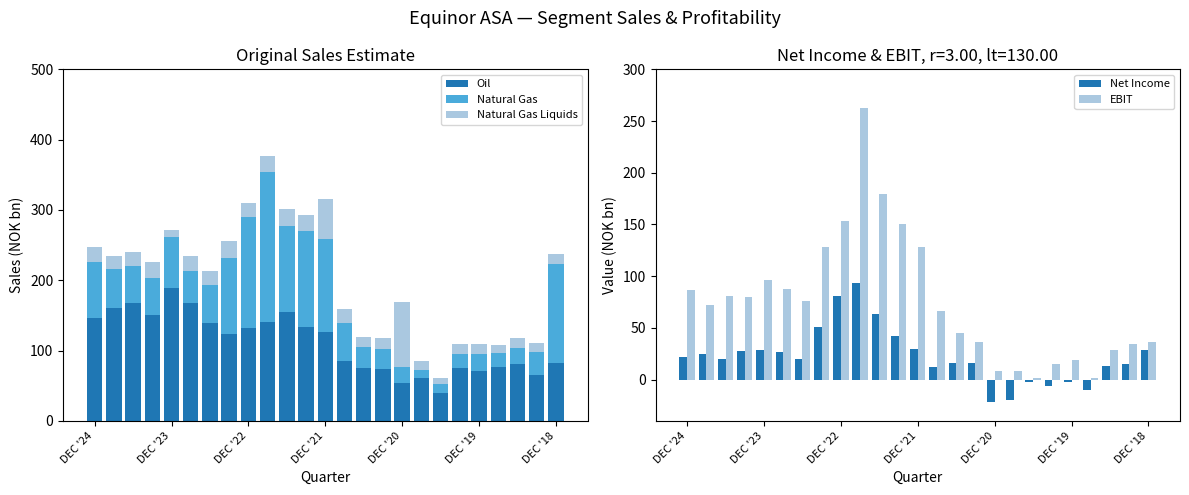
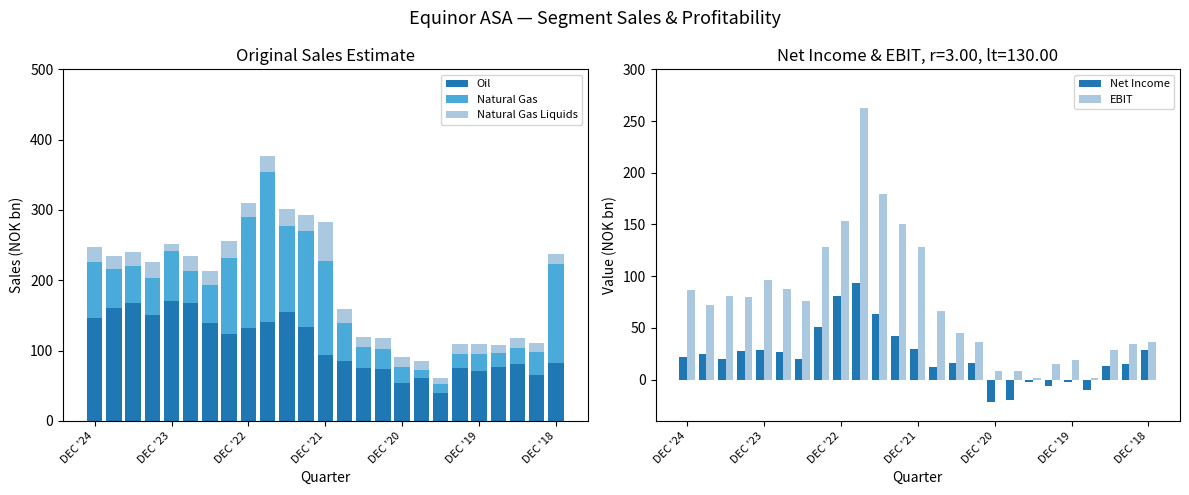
  {
    "Original Sales Estimate": {
      "Oil": {
        "DEC '24": 150,
-       "DEC '23": 190,
+       "DEC '23": 170,
        "DEC '22": 130,
-       "DEC '21": 130,
+       "DEC '21": 90,
        "DEC '20": 50,
        "DEC '19": 70,
        "DEC '18": 80
      },
      "Natural Gas": {
        "DEC '24": 80,
        "DEC '23": 70,
        "DEC '22": 160,
        "DEC '21": 130,
        "DEC '20": 20,
        "DEC '19": 20,
        "DEC '18": 140
      },
      "Natural Gas Liquids": {
        "DEC '24": 20,
        "DEC '23": 10,
        "DEC '22": 20,
        "DEC '21": 60,
-       "DEC '20": 90,
+       "DEC '20": 10,
        "DEC '19": 10,
        "DEC '18": 20
      }
    }
  }
